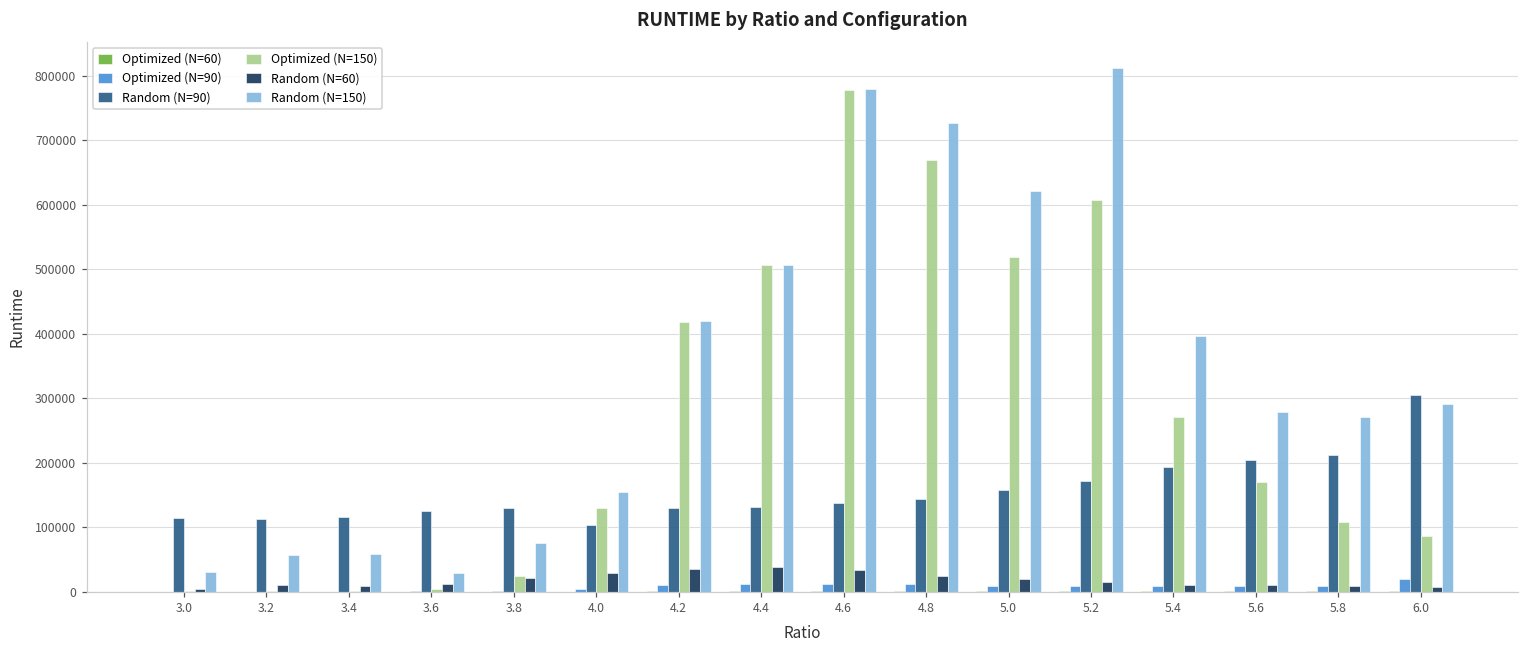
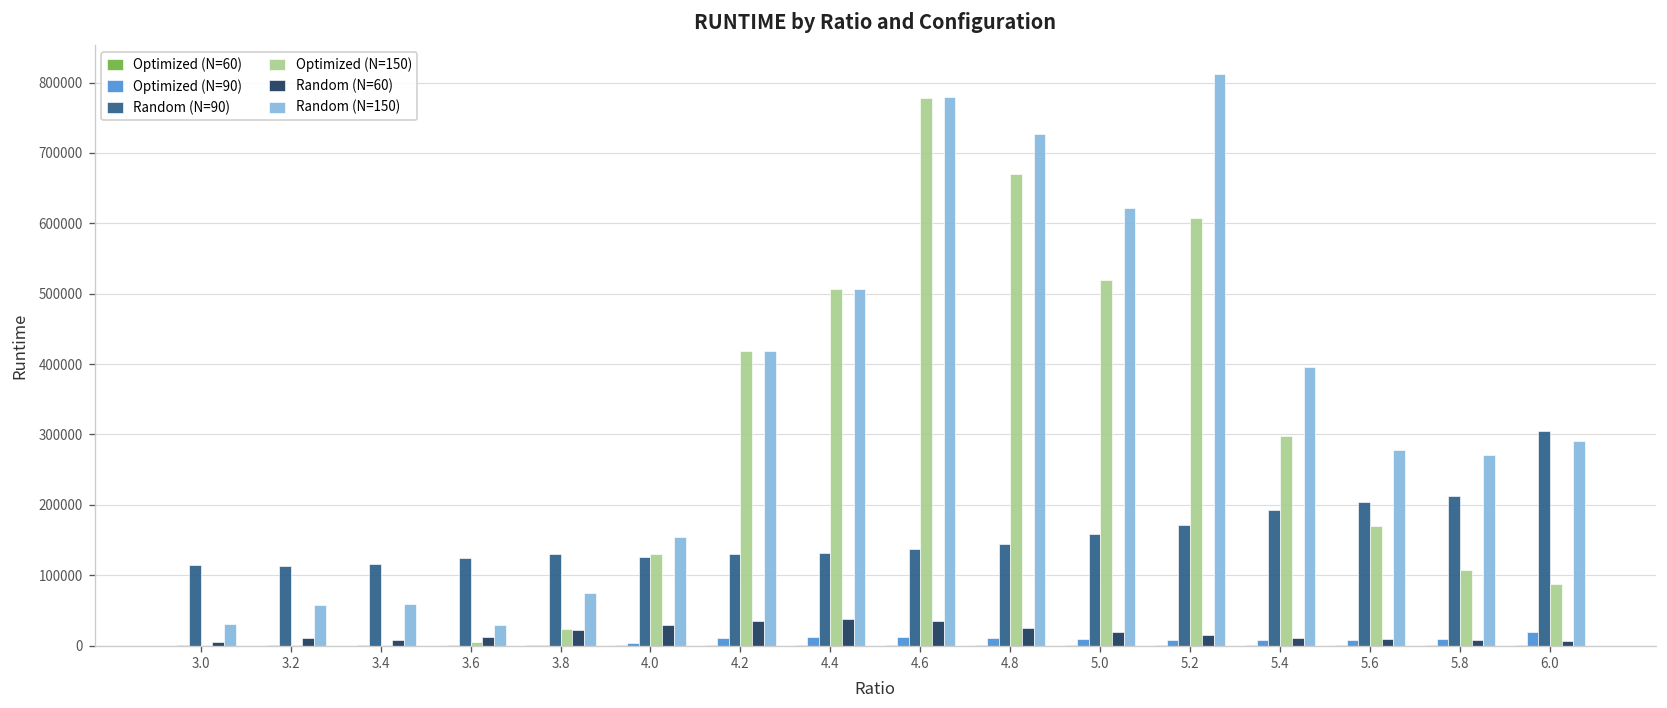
  {
    "Optimized (N=90)": {
      "4.2": 10000,
      "4.4": 10000,
      "4.6": 10000,
      "4.8": 10000,
      "5.0": 10000,
      "5.2": 10000,
      "5.4": 10000,
      "5.6": 10000,
      "5.8": 10000,
      "6.0": 20000
    },
    "Random (N=90)": {
      "3.0": 110000,
      "3.2": 110000,
      "3.4": 120000,
      "3.6": 120000,
      "3.8": 130000,
-     "4.0": 100000,
+     "4.0": 130000,
      "4.2": 130000,
      "4.4": 130000,
      "4.6": 140000,
      "4.8": 140000,
      "5.0": 160000,
      "5.2": 170000,
      "5.4": 190000,
      "5.6": 200000,
      "5.8": 210000,
      "6.0": 300000
    },
    "Optimized (N=150)": {
      "3.6": 0,
      "3.8": 20000,
      "4.0": 130000,
      "4.2": 420000,
      "4.4": 510000,
      "4.6": 780000,
      "4.8": 670000,
      "5.0": 520000,
      "5.2": 610000,
-     "5.4": 270000,
+     "5.4": 300000,
      "5.6": 170000,
      "5.8": 110000,
      "6.0": 90000
    },
    "Random (N=60)": {
      "3.0": 10000,
      "3.2": 10000,
      "3.4": 10000,
      "3.6": 10000,
      "3.8": 20000,
      "4.0": 30000,
      "4.2": 40000,
      "4.4": 40000,
      "4.6": 30000,
      "4.8": 20000,
      "5.0": 20000,
      "5.2": 20000,
      "5.4": 10000,
      "5.6": 10000,
      "5.8": 10000,
      "6.0": 10000
    },
    "Random (N=150)": {
      "3.0": 30000,
      "3.2": 60000,
      "3.4": 60000,
      "3.6": 30000,
      "3.8": 80000,
      "4.0": 150000,
      "4.2": 420000,
      "4.4": 510000,
      "4.6": 780000,
      "4.8": 730000,
      "5.0": 620000,
      "5.2": 810000,
      "5.4": 400000,
      "5.6": 280000,
      "5.8": 270000,
      "6.0": 290000
    }
  }
